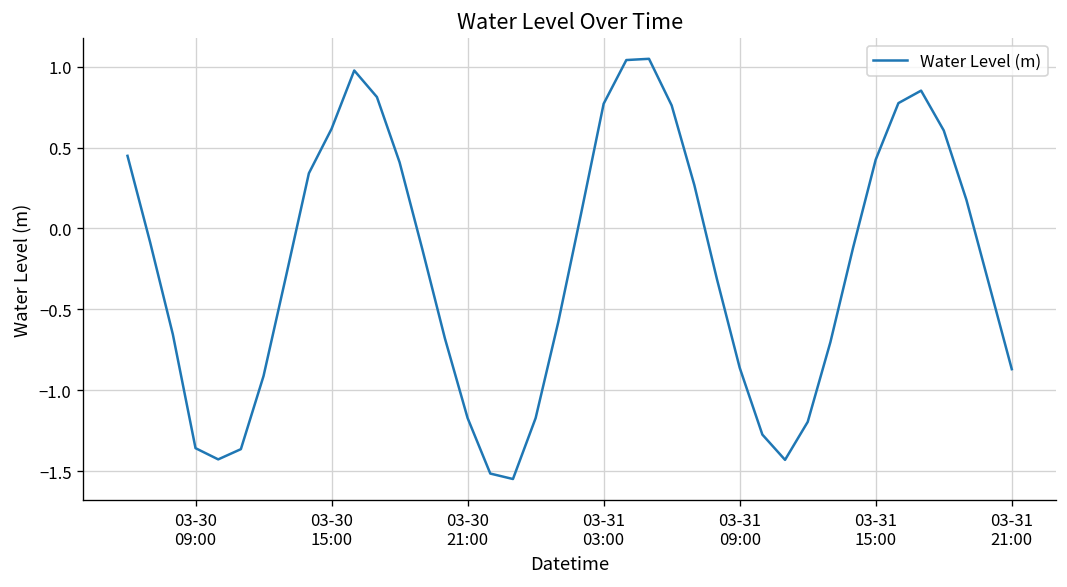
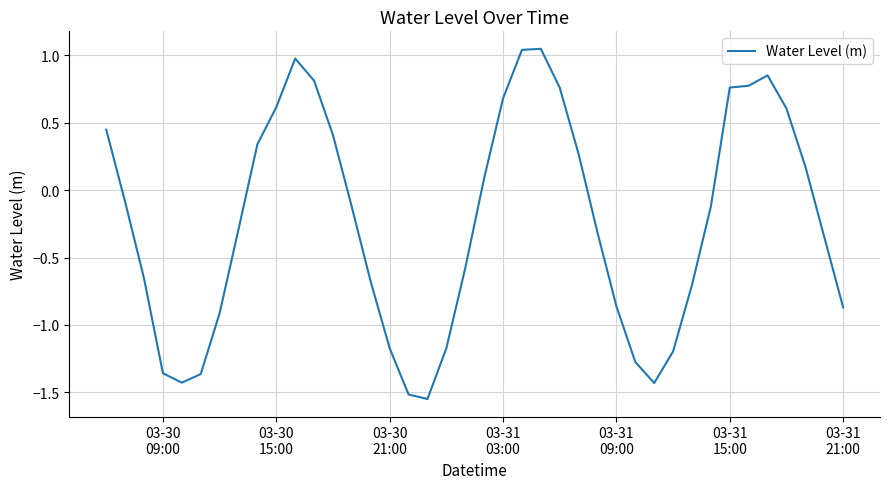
  {
    "03-30 09:00": -1.36,
    "03-30 15:00": 0.62,
    "03-30 21:00": -1.17,
-   "03-31 03:00": 0.77,
+   "03-31 03:00": 0.68,
    "03-31 09:00": -0.86,
-   "03-31 15:00": 0.43,
+   "03-31 15:00": 0.76,
    "03-31 21:00": -0.87
  }
